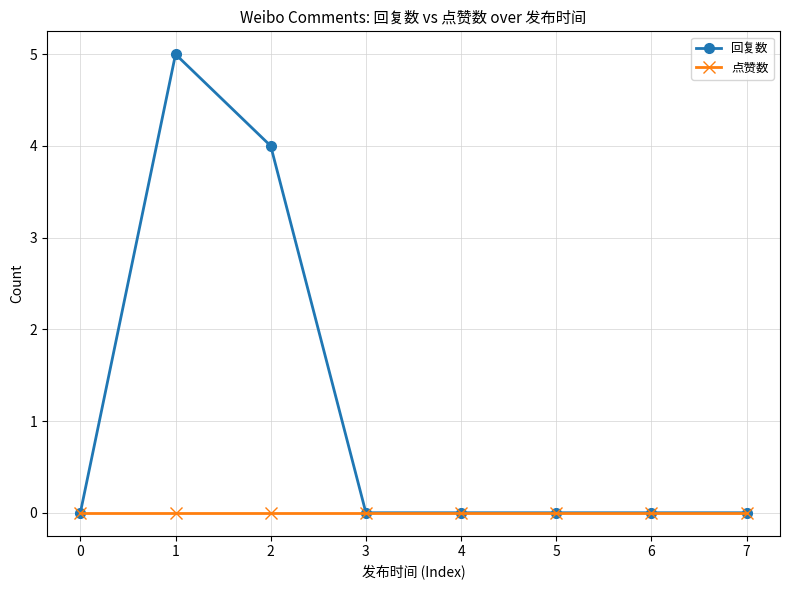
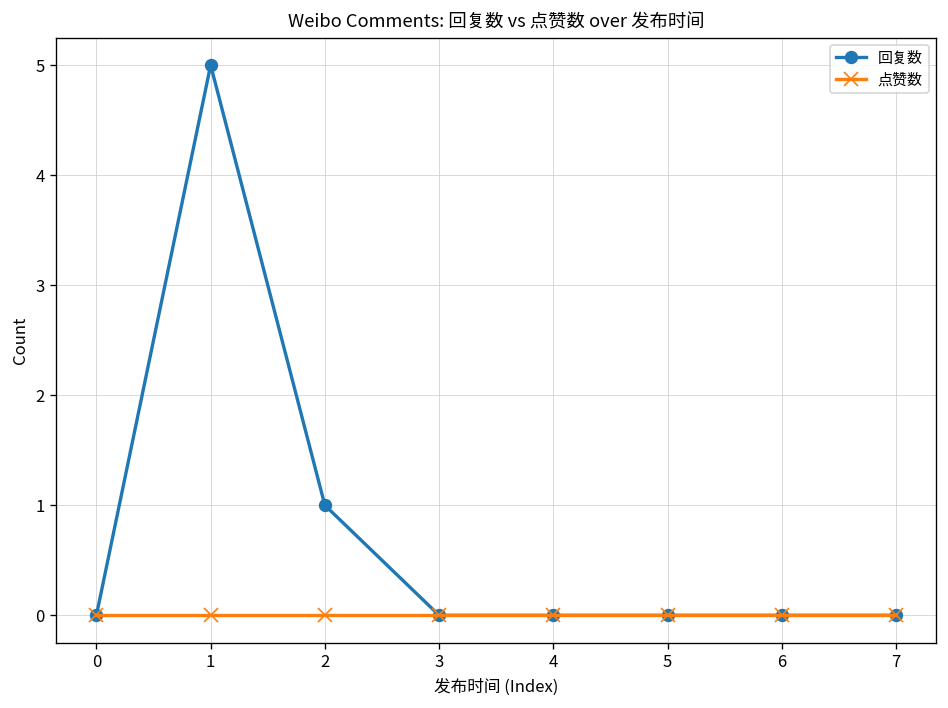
  {
    "回复数": {
      "1": 5,
-     "2": 4
+     "2": 1
    },
    "点赞数": {
      "1": 0,
      "2": 0
    }
  }
